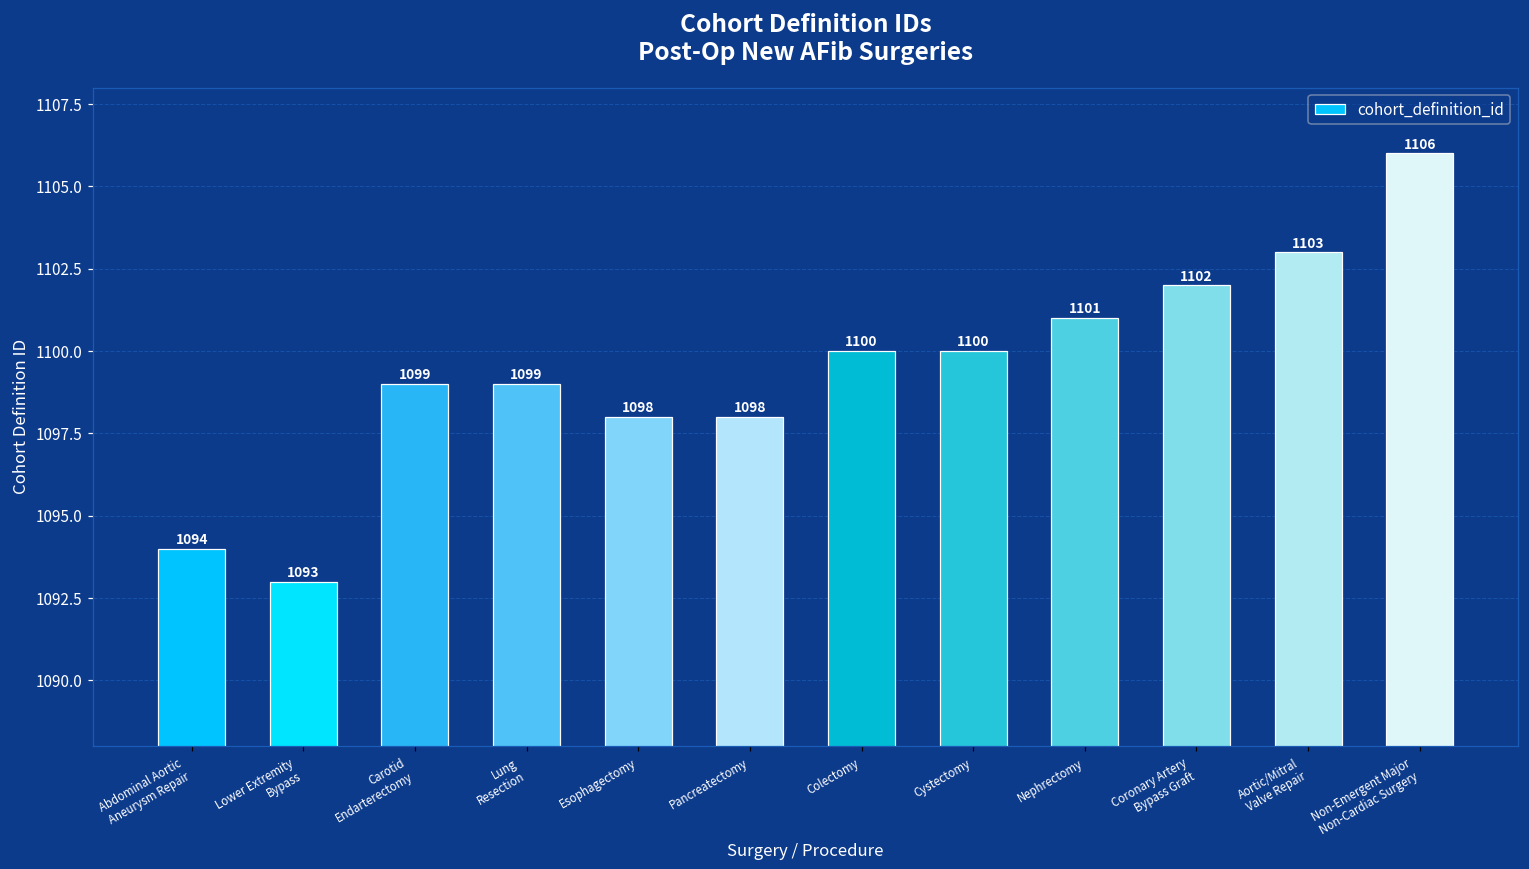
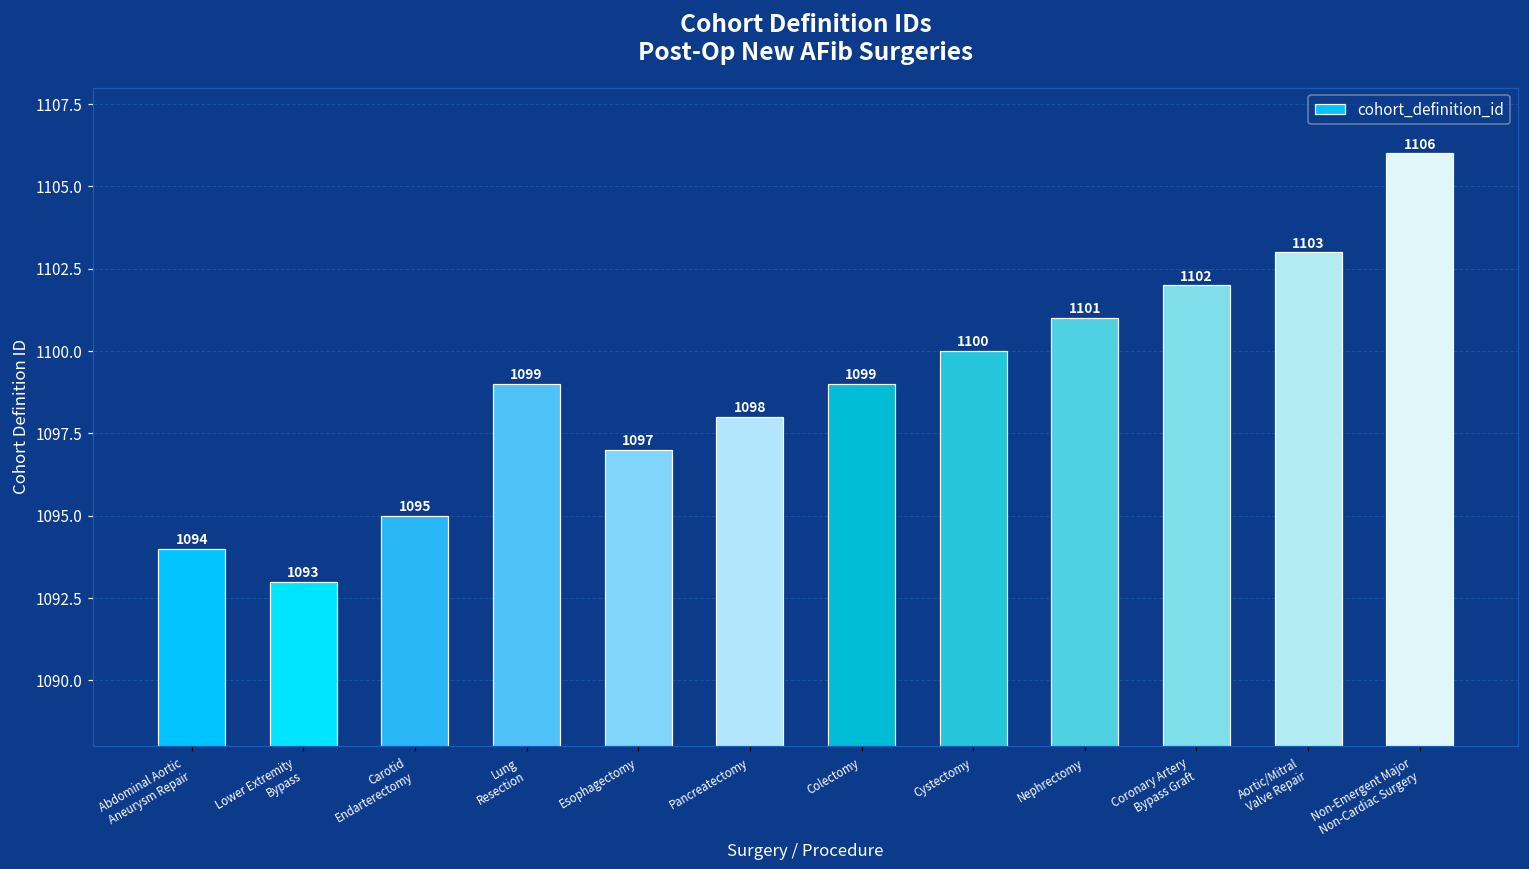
  {
    "Abdominal Aortic Aneurysm Repair": 1094,
    "Lower Extremity Bypass": 1093,
-   "Carotid Endarterectomy": 1099,
+   "Carotid Endarterectomy": 1095,
    "Lung Resection": 1099,
-   "Esophagectomy": 1098,
+   "Esophagectomy": 1097,
    "Pancreatectomy": 1098,
-   "Colectomy": 1100,
+   "Colectomy": 1099,
    "Cystectomy": 1100,
    "Nephrectomy": 1101,
    "Coronary Artery Bypass Graft": 1102,
    "Aortic/Mitral Valve Repair": 1103,
    "Non-Emergent Major Non-Cardiac Surgery": 1106
  }
